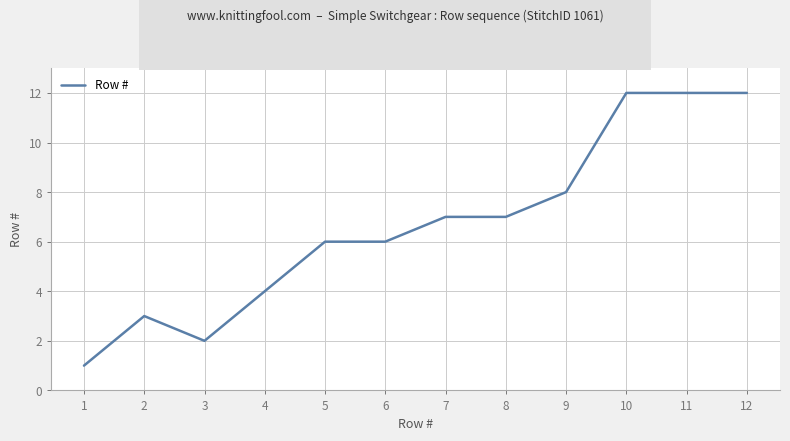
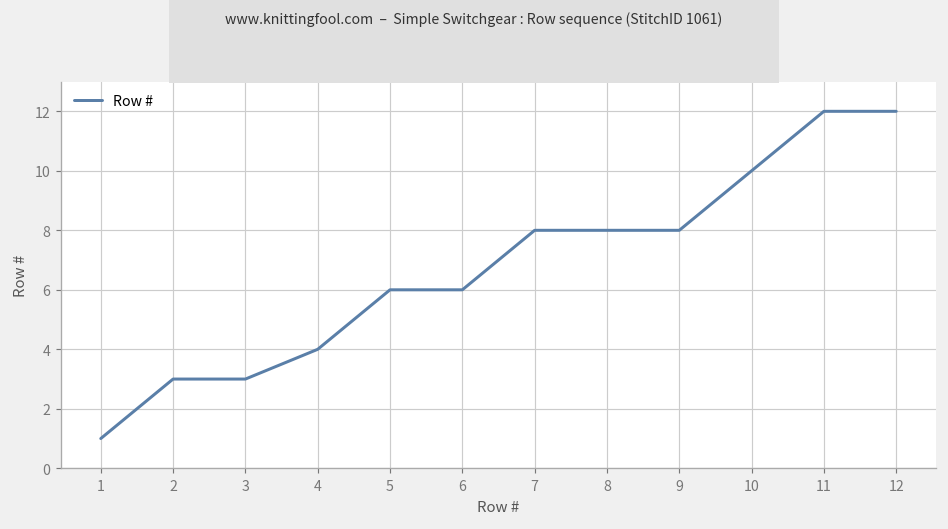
  {
    "1": 1,
    "2": 3,
-   "3": 2,
+   "3": 3,
    "4": 4,
    "5": 6,
    "6": 6,
-   "7": 7,
-   "8": 7,
+   "7": 8,
+   "8": 8,
    "9": 8,
-   "10": 12,
+   "10": 10,
    "11": 12,
    "12": 12
  }
